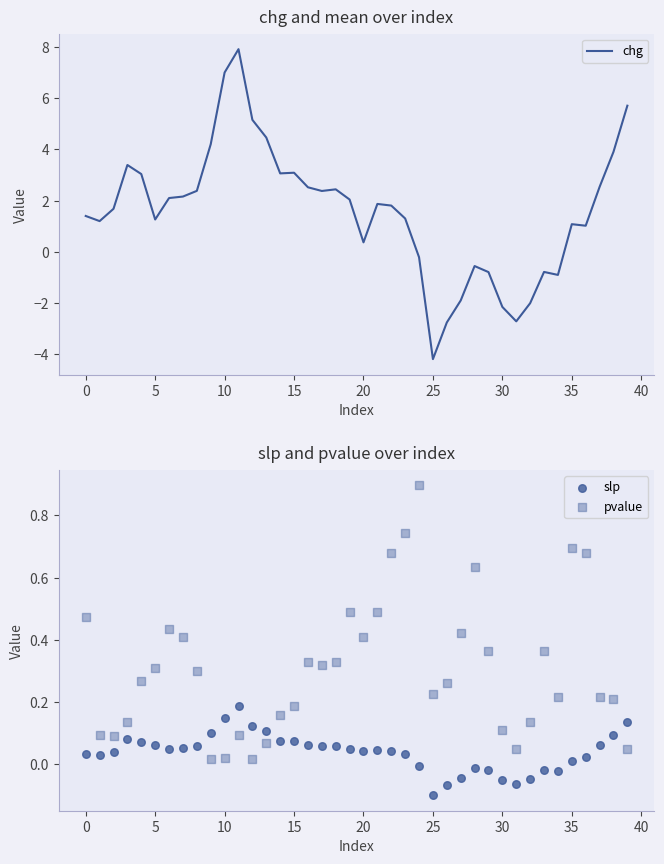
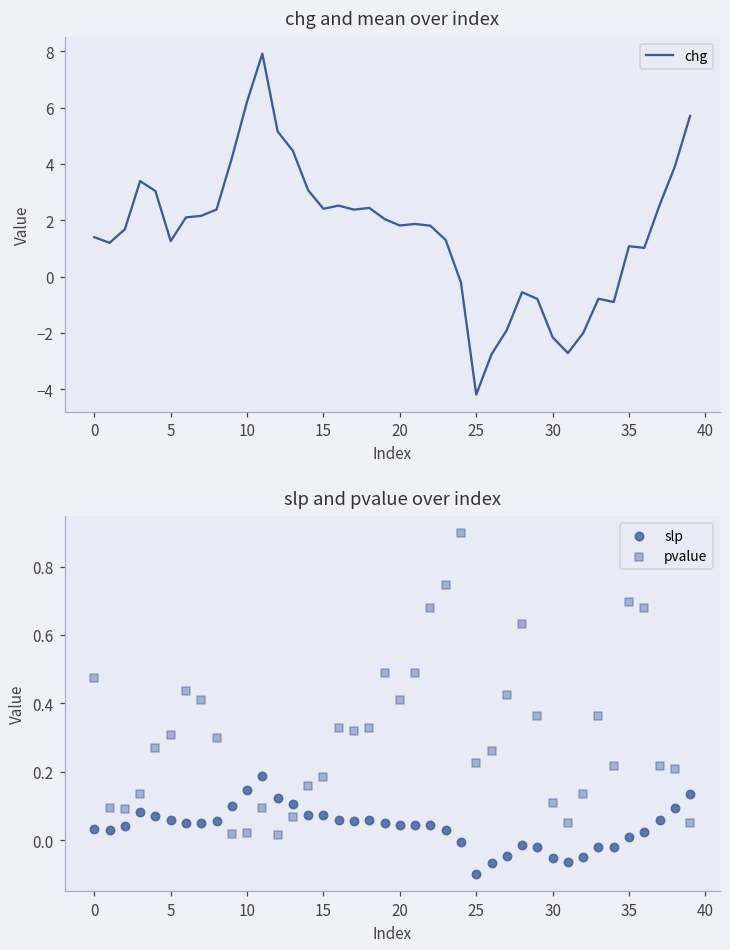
  {
    "chg and mean over index": {
      "0": 1.4,
      "5": 1.3,
-     "10": 7.0,
-     "15": 3.1,
-     "20": 0.4,
+     "10": 6.2,
+     "15": 2.4,
+     "20": 1.8,
      "25": -4.2,
      "30": -2.2,
      "35": 1.1
    }
  }
